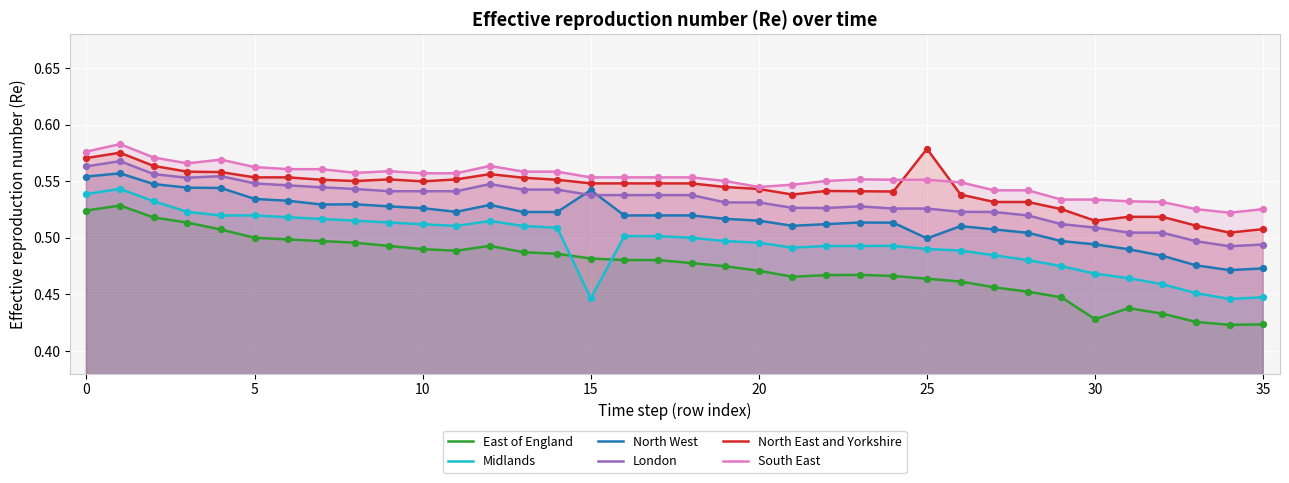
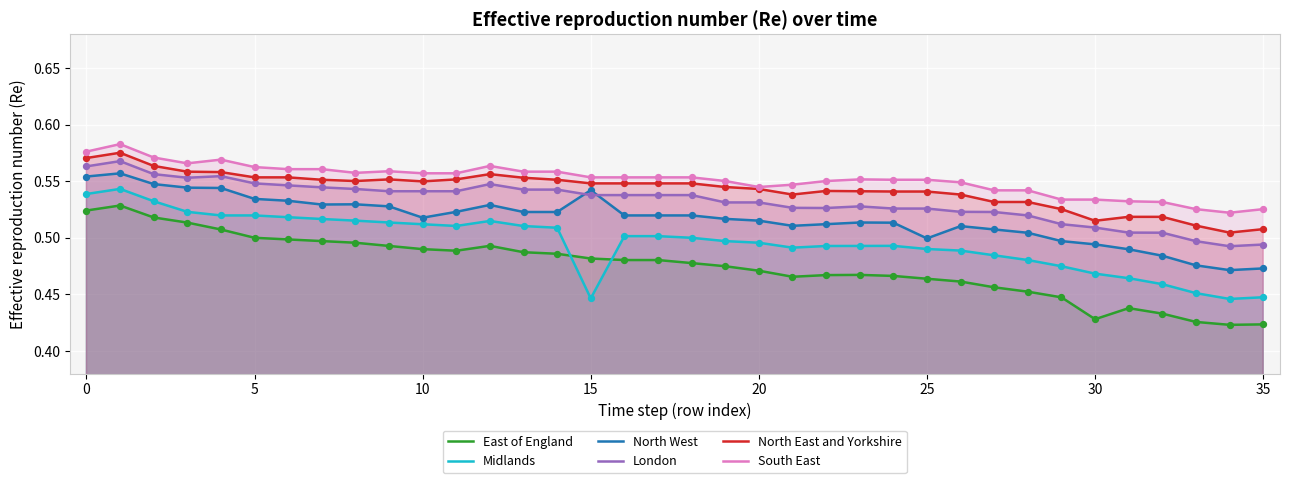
  {
    "East of England": {
      "0": 0.524,
      "5": 0.500,
      "10": 0.490,
      "15": 0.482,
      "20": 0.471,
      "25": 0.464,
      "30": 0.428,
      "35": 0.423
    },
    "Midlands": {
      "0": 0.539,
      "5": 0.520,
      "10": 0.512,
      "15": 0.446,
      "20": 0.496,
      "25": 0.490,
      "30": 0.468,
      "35": 0.447
    },
    "North West": {
      "0": 0.554,
      "5": 0.534,
-     "10": 0.526,
+     "10": 0.518,
      "15": 0.542,
      "20": 0.515,
      "25": 0.499,
      "30": 0.494,
      "35": 0.473
    },
    "London": {
      "0": 0.563,
      "5": 0.548,
      "10": 0.541,
      "15": 0.538,
      "20": 0.531,
      "25": 0.526,
      "30": 0.509,
      "35": 0.494
    },
    "North East and Yorkshire": {
      "0": 0.570,
      "5": 0.553,
      "10": 0.550,
      "15": 0.548,
-     "25": 0.579,
+     "25": 0.541,
      "30": 0.515,
      "35": 0.508
    },
    "South East": {
      "0": 0.576,
      "5": 0.562,
      "10": 0.557,
      "15": 0.553,
      "25": 0.551,
      "30": 0.534,
      "35": 0.525
    }
  }
